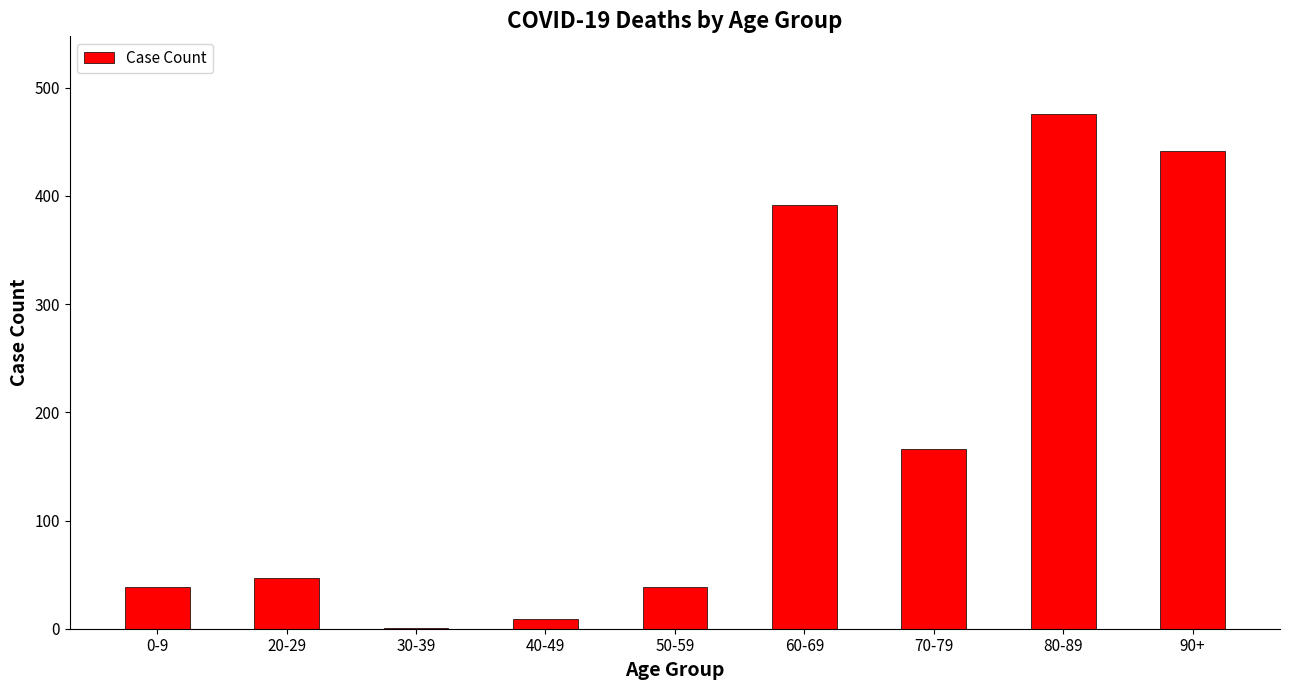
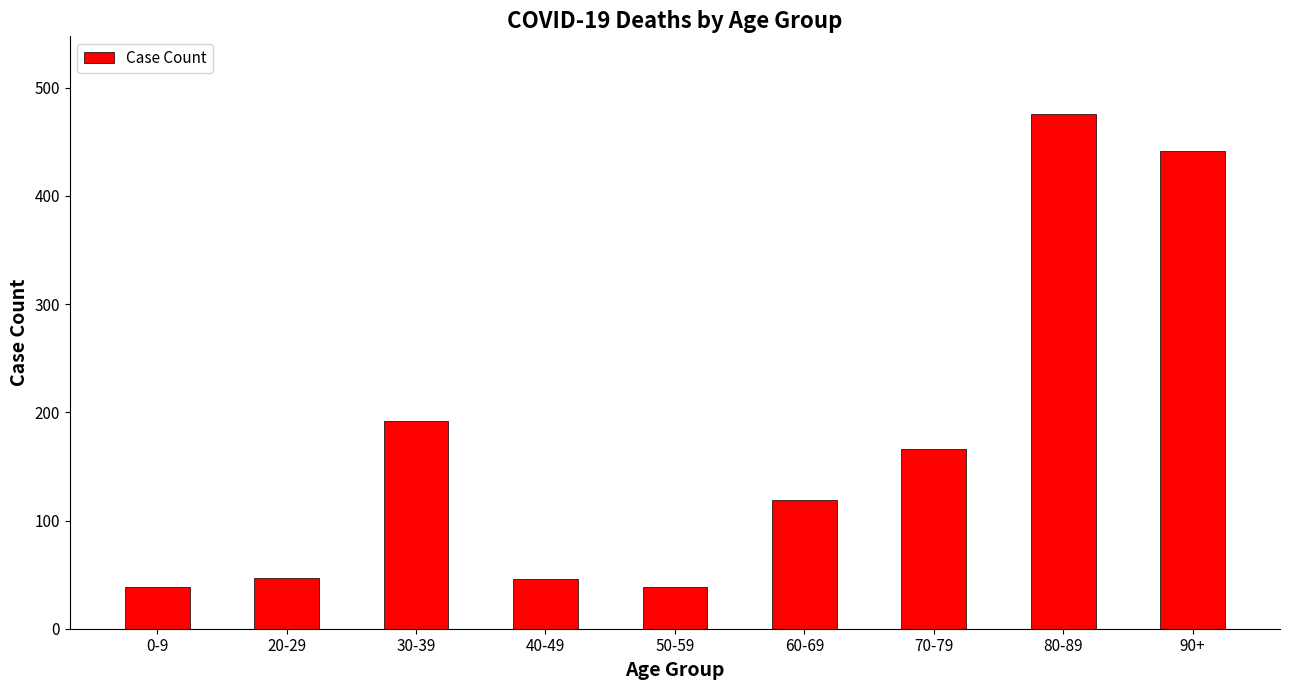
  {
    "0-9": 39,
    "20-29": 47,
-   "30-39": 1,
-   "40-49": 9,
+   "30-39": 192,
+   "40-49": 46,
    "50-59": 39,
-   "60-69": 392,
+   "60-69": 119,
    "70-79": 166,
    "80-89": 476,
    "90+": 441
  }
